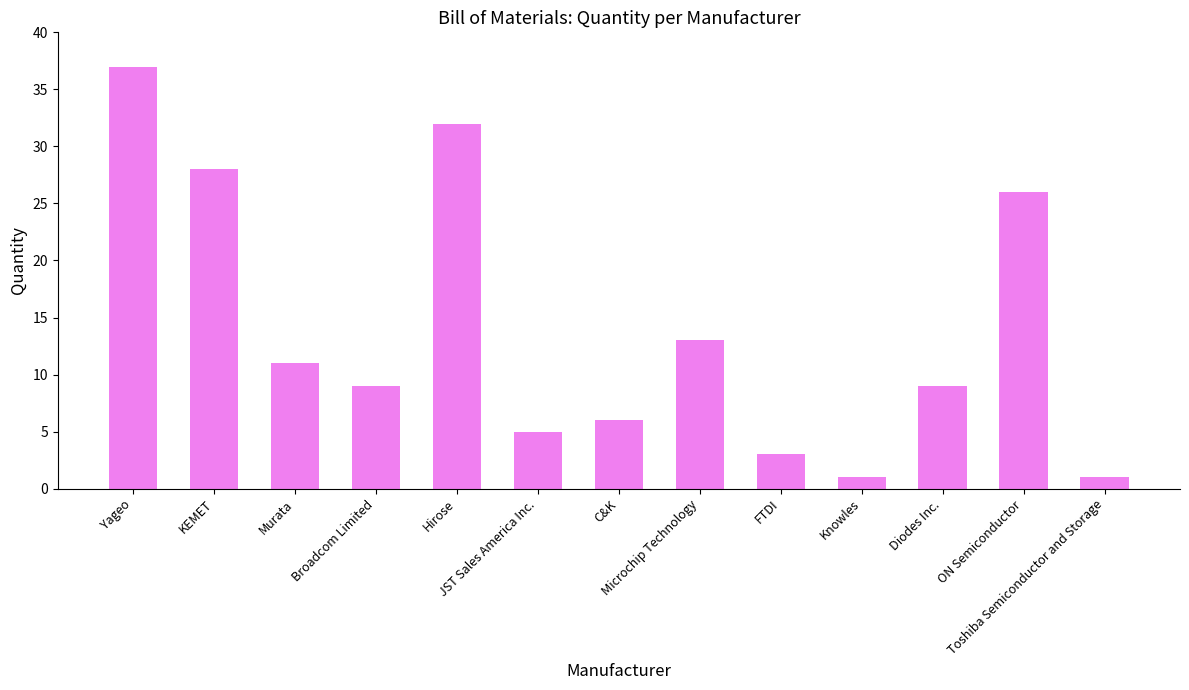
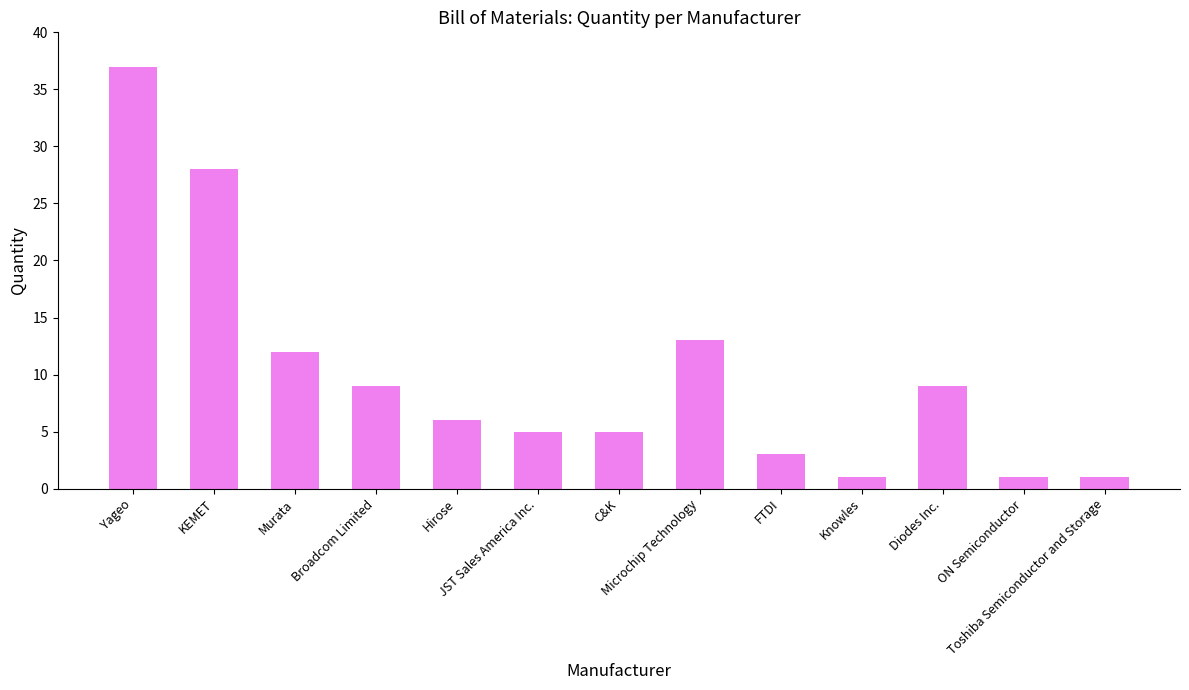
  {
    "Yageo": 37,
    "KEMET": 28,
-   "Murata": 11,
+   "Murata": 12,
    "Broadcom Limited": 9,
-   "Hirose": 32,
+   "Hirose": 6,
    "JST Sales America Inc.": 5,
-   "C&K": 6,
+   "C&K": 5,
    "Microchip Technology": 13,
    "FTDI": 3,
    "Knowles": 1,
    "Diodes Inc.": 9,
-   "ON Semiconductor": 26,
+   "ON Semiconductor": 1,
    "Toshiba Semiconductor and Storage": 1
  }
